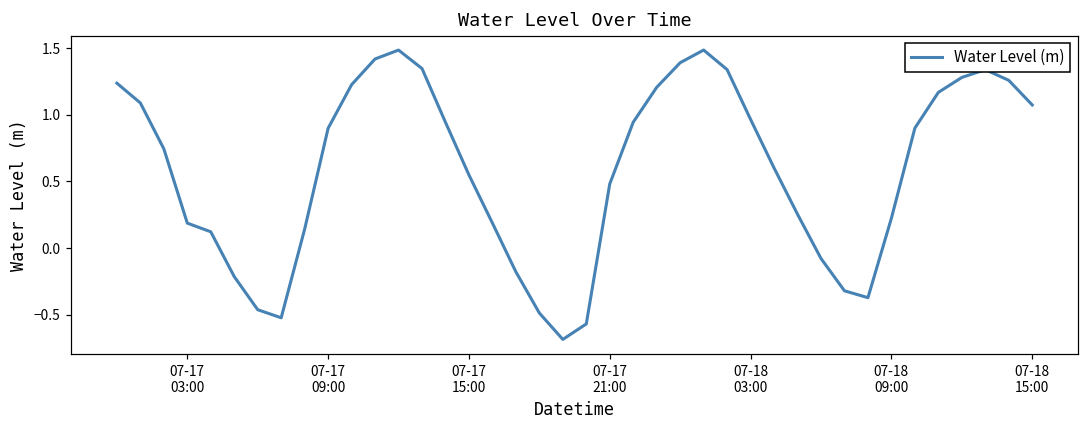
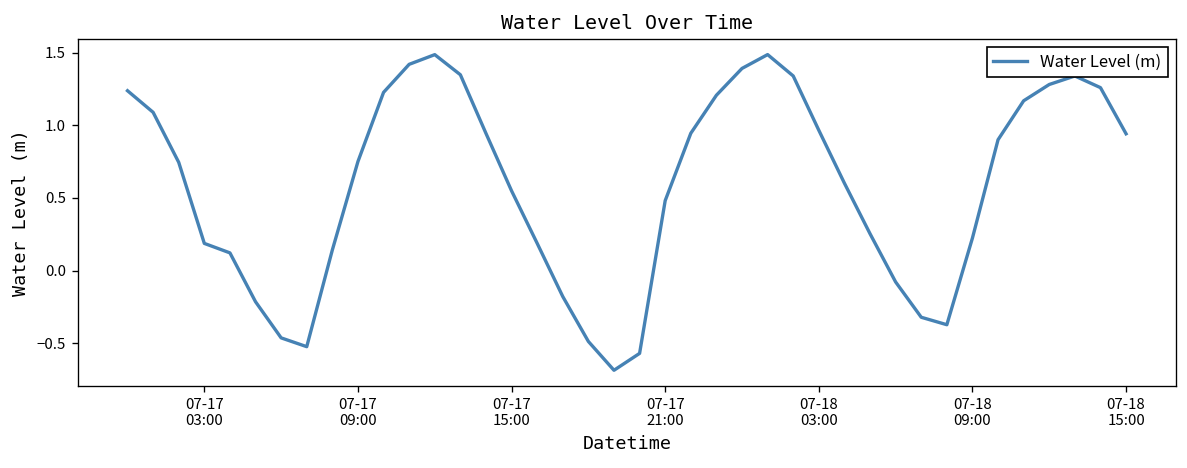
  {
    "07-17 03:00": 0.19,
-   "07-17 09:00": 0.90,
+   "07-17 09:00": 0.75,
    "07-17 15:00": 0.55,
    "07-17 21:00": 0.48,
    "07-18 03:00": 0.97,
    "07-18 09:00": 0.22,
-   "07-18 15:00": 1.07
+   "07-18 15:00": 0.94
  }
